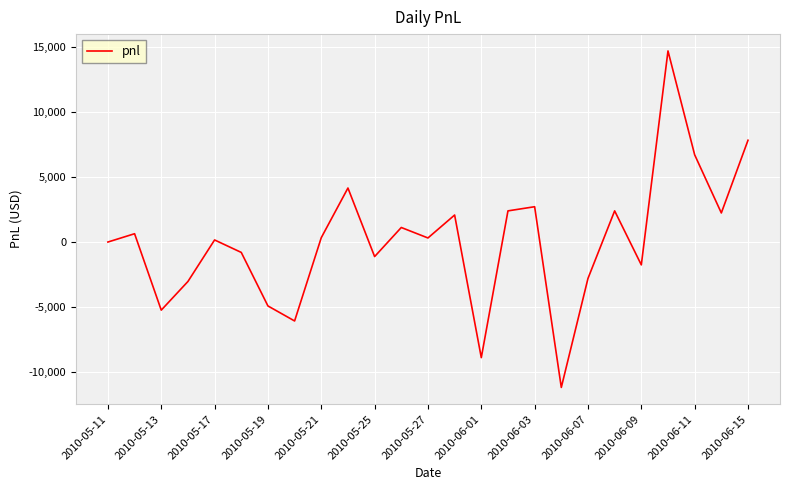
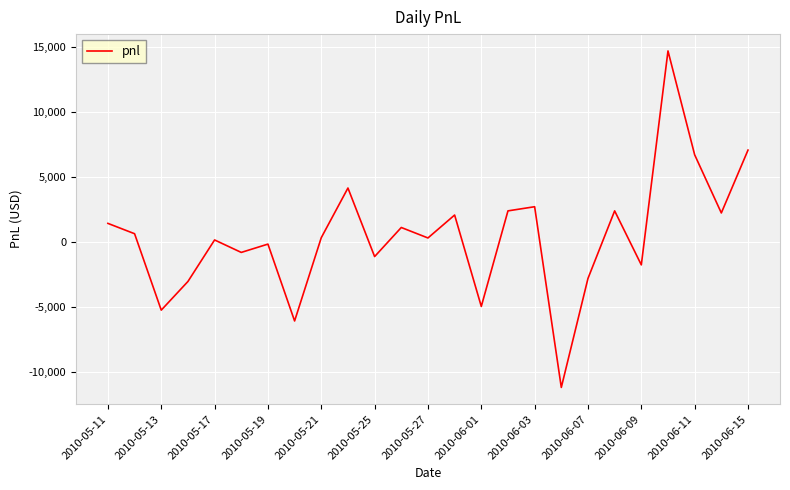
  {
-   "2010-05-11": "0",
+   "2010-05-11": "1,400",
    "2010-05-13": "-5,200",
    "2010-05-17": "200",
-   "2010-05-19": "-4,900",
+   "2010-05-19": "-200",
    "2010-05-21": "300",
    "2010-05-25": "-1,100",
    "2010-05-27": "300",
-   "2010-06-01": "-8,900",
+   "2010-06-01": "-5,000",
    "2010-06-03": "2,700",
    "2010-06-07": "-2,800",
    "2010-06-09": "-1,800",
    "2010-06-11": "6,700",
-   "2010-06-15": "7,800"
+   "2010-06-15": "7,100"
  }
